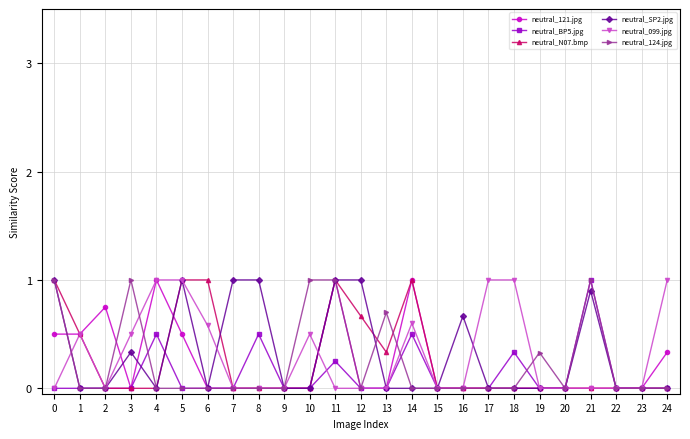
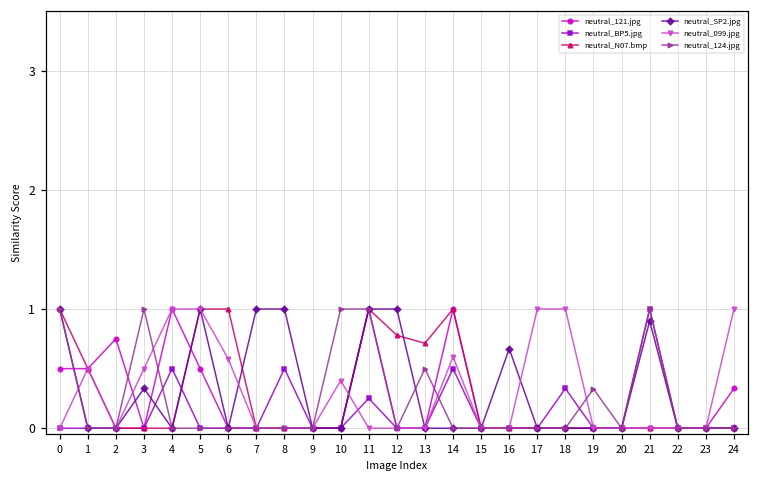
  {
    "neutral_N07.bmp": {
      "6": 1.00,
-     "12": 0.67,
-     "13": 0.33
+     "12": 0.78,
+     "13": 0.71
    },
    "neutral_SP2.jpg": {
      "3": 0.33,
      "7": 1.00,
      "8": 1.00,
      "12": 1.00,
      "16": 0.67,
      "21": 0.90
    },
    "neutral_099.jpg": {
      "3": 0.5,
      "6": 0.6,
-     "10": 0.5,
+     "10": 0.4,
      "11": 0.0,
      "14": 0.6,
      "17": 1.0,
      "18": 1.0,
      "24": 1.0
    },
    "neutral_124.jpg": {
      "3": 1.0,
      "10": 1.0,
-     "13": 0.7,
+     "13": 0.5,
      "19": 0.33
    }
  }
